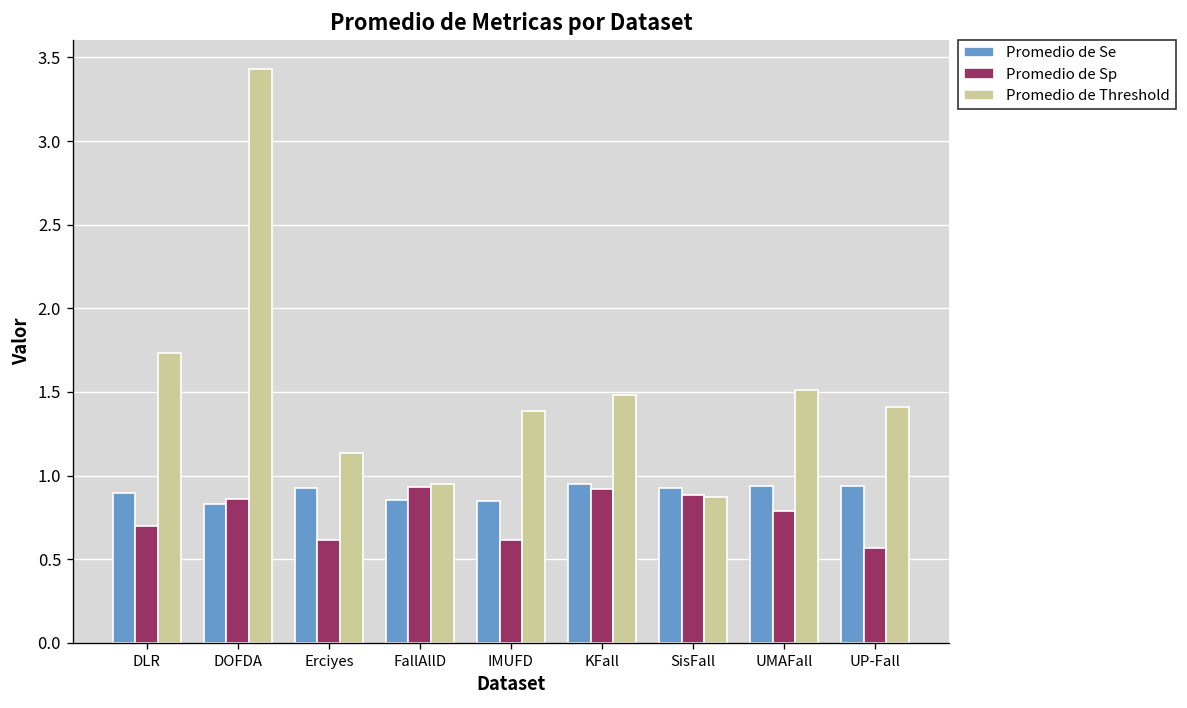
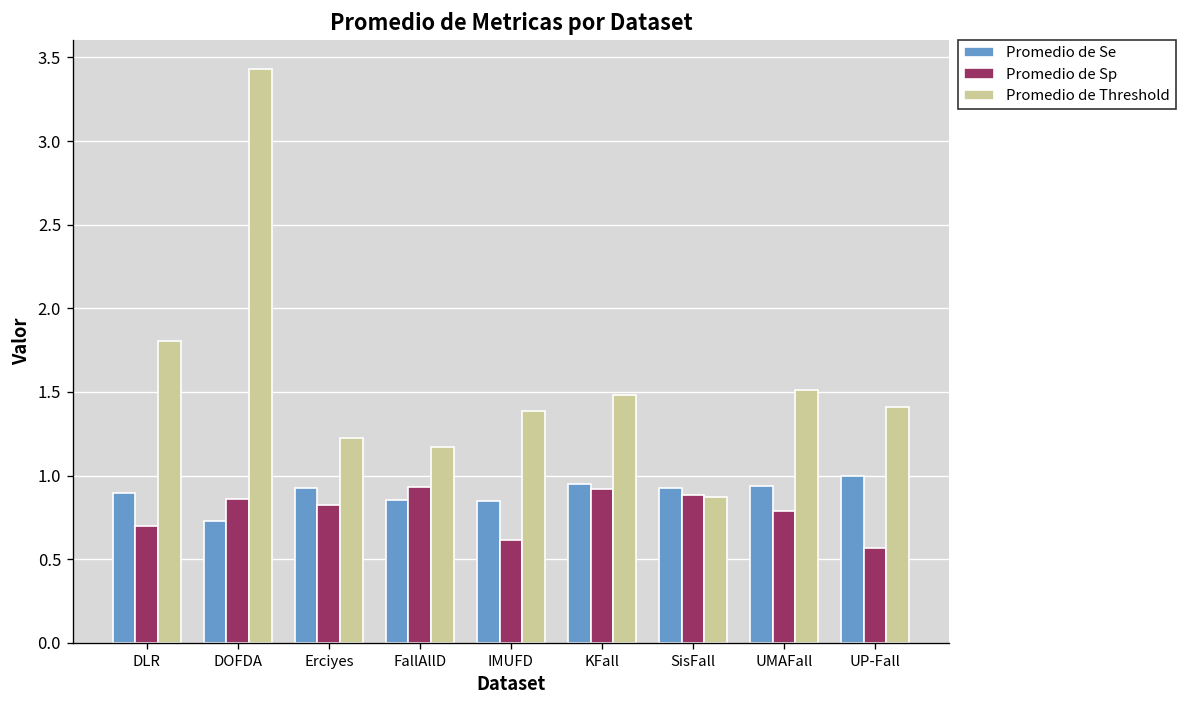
  {
    "Promedio de Se": {
      "DLR": 0.90,
-     "DOFDA": 0.83,
+     "DOFDA": 0.73,
      "Erciyes": 0.93,
      "FallAllD": 0.85,
      "IMUFD": 0.85,
      "KFall": 0.95,
      "SisFall": 0.93,
      "UMAFall": 0.94,
-     "UP-Fall": 0.94
+     "UP-Fall": 1.00
    },
    "Promedio de Sp": {
      "DLR": 0.70,
      "DOFDA": 0.86,
-     "Erciyes": 0.61,
+     "Erciyes": 0.83,
      "FallAllD": 0.93,
      "IMUFD": 0.61,
      "KFall": 0.92,
      "SisFall": 0.88,
      "UMAFall": 0.79,
      "UP-Fall": 0.57
    },
    "Promedio de Threshold": {
-     "DLR": 1.73,
+     "DLR": 1.80,
      "DOFDA": 3.43,
-     "Erciyes": 1.14,
-     "FallAllD": 0.95,
+     "Erciyes": 1.22,
+     "FallAllD": 1.17,
      "IMUFD": 1.39,
      "KFall": 1.48,
      "SisFall": 0.87,
      "UMAFall": 1.51,
      "UP-Fall": 1.41
    }
  }
